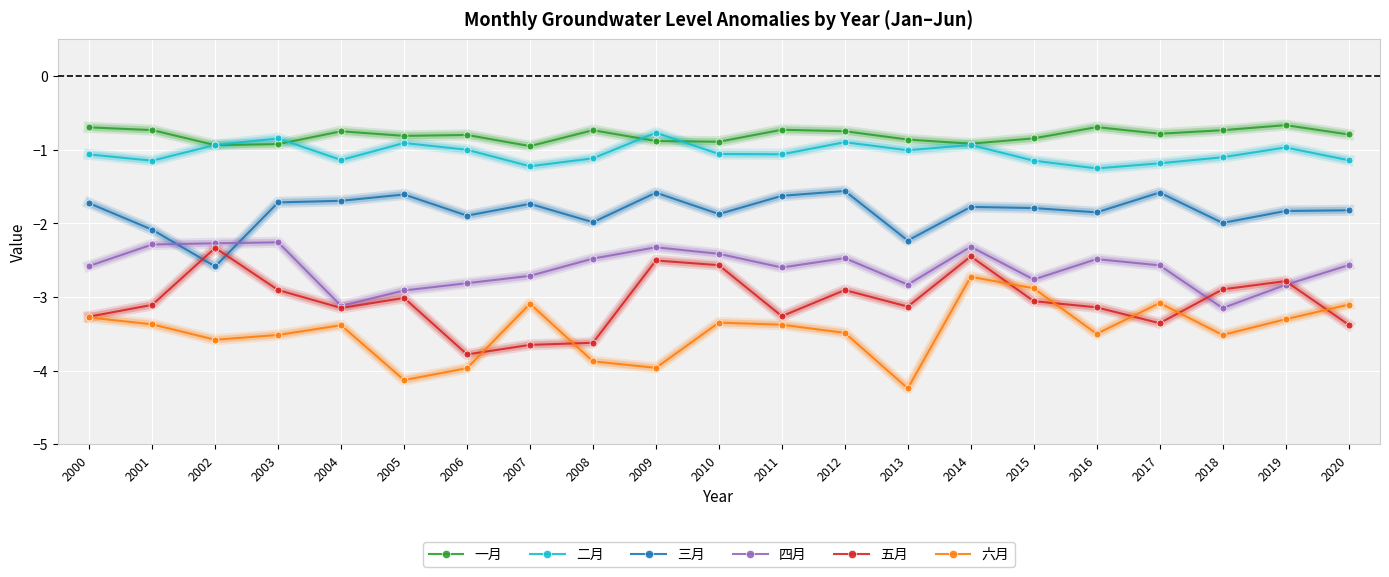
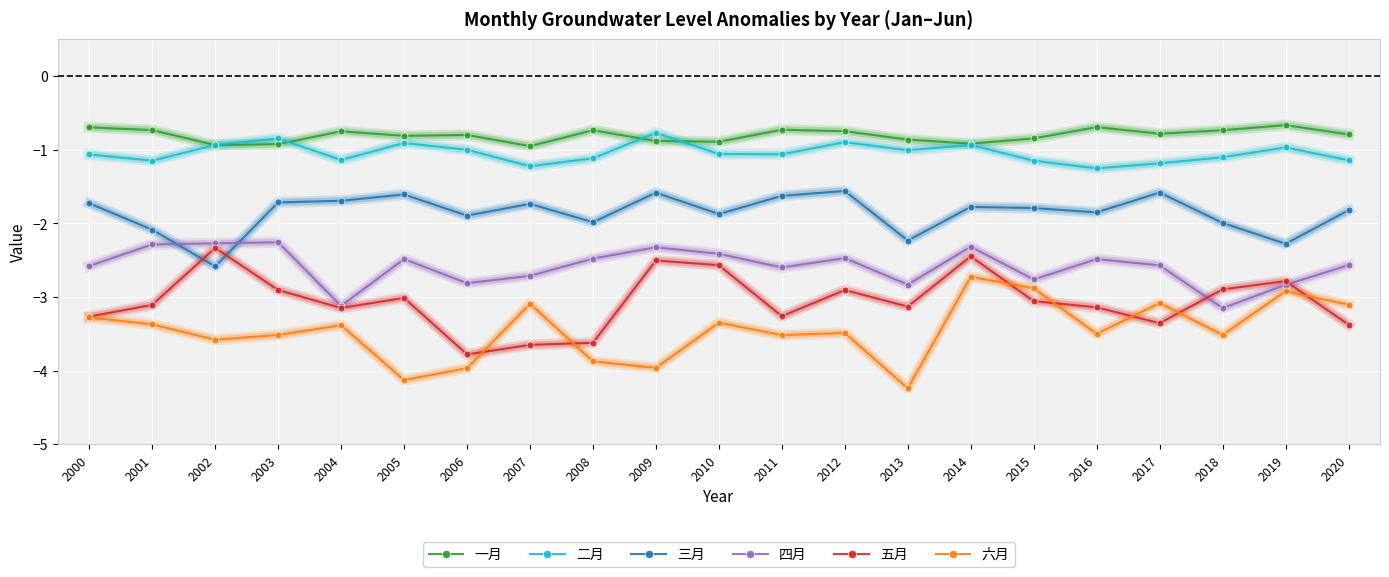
  {
    "一月": {
      "2000": -0.7,
      "2001": -0.7,
      "2003": -0.9,
      "2004": -0.8,
      "2005": -0.8,
      "2006": -0.8,
      "2007": -1.0,
      "2008": -0.7,
      "2009": -0.9,
      "2010": -0.9,
      "2011": -0.7,
      "2012": -0.7,
      "2013": -0.9,
      "2015": -0.8,
      "2016": -0.7,
      "2017": -0.8,
      "2018": -0.7,
      "2019": -0.7,
      "2020": -0.8
    },
    "二月": {
      "2000": -1.1,
      "2001": -1.1,
      "2003": -0.8,
      "2004": -1.1,
      "2005": -0.9,
      "2006": -1.0,
      "2007": -1.2,
      "2008": -1.1,
      "2009": -0.8,
      "2010": -1.1,
      "2011": -1.1,
      "2012": -0.9,
      "2013": -1.0,
      "2015": -1.2,
      "2016": -1.3,
      "2017": -1.2,
      "2018": -1.1,
      "2019": -1.0,
      "2020": -1.1
    },
    "三月": {
      "2000": -1.7,
      "2001": -2.1,
      "2002": -2.6,
      "2003": -1.7,
      "2004": -1.7,
      "2005": -1.6,
      "2006": -1.9,
      "2007": -1.7,
      "2008": -2.0,
      "2009": -1.6,
      "2010": -1.9,
      "2011": -1.6,
      "2012": -1.6,
      "2013": -2.2,
      "2014": -1.8,
      "2015": -1.8,
      "2016": -1.9,
      "2017": -1.6,
      "2018": -2.0,
-     "2019": -1.8,
+     "2019": -2.3,
      "2020": -1.8
    },
    "四月": {
      "2000": -2.6,
      "2001": -2.3,
      "2002": -2.3,
      "2003": -2.3,
-     "2005": -2.9,
+     "2005": -2.5,
      "2006": -2.8,
      "2007": -2.7,
      "2008": -2.5,
      "2009": -2.3,
      "2010": -2.4,
      "2011": -2.6,
      "2012": -2.5,
      "2013": -2.8,
      "2014": -2.3,
      "2015": -2.8,
      "2016": -2.5,
      "2017": -2.6,
      "2018": -3.2,
      "2019": -2.8,
      "2020": -2.6
    },
    "五月": {
      "2001": -3.1,
      "2002": -2.3,
      "2003": -2.9,
      "2005": -3.0,
      "2006": -3.8,
      "2007": -3.7,
      "2008": -3.6,
      "2009": -2.5,
      "2010": -2.6,
      "2011": -3.3,
      "2012": -2.9,
      "2013": -3.1,
      "2014": -2.4,
      "2015": -3.1,
      "2016": -3.1,
      "2017": -3.4,
      "2018": -2.9,
      "2019": -2.8,
      "2020": -3.4
    },
    "六月": {
      "2001": -3.4,
      "2002": -3.6,
      "2003": -3.5,
      "2004": -3.4,
      "2005": -4.1,
      "2006": -4.0,
      "2007": -3.1,
      "2008": -3.9,
      "2009": -4.0,
      "2010": -3.3,
-     "2011": -3.4,
+     "2011": -3.5,
      "2012": -3.5,
      "2013": -4.2,
      "2014": -2.7,
      "2015": -2.9,
      "2016": -3.5,
      "2017": -3.1,
      "2018": -3.5,
-     "2019": -3.3,
+     "2019": -2.9,
      "2020": -3.1
    }
  }
